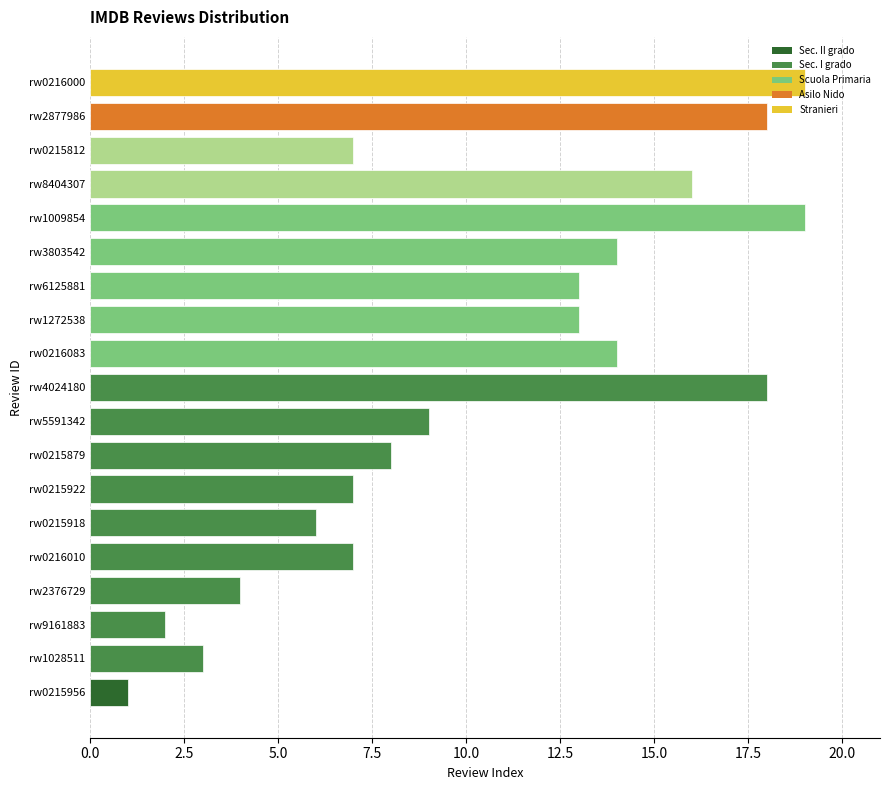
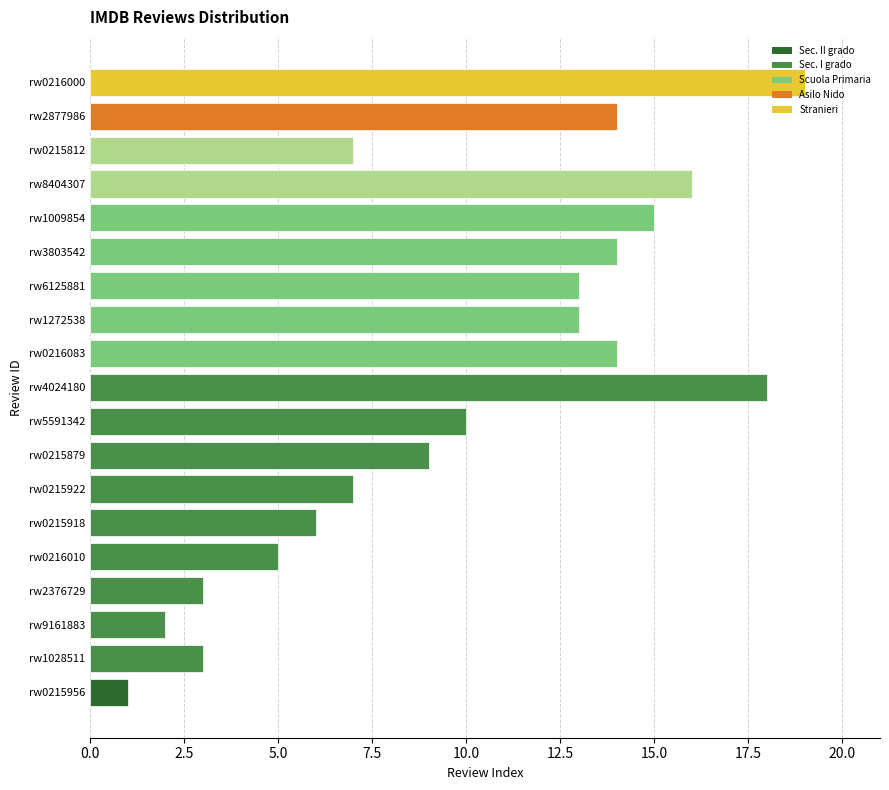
  {
    "rw0216000": 19,
-   "rw2877986": 18,
+   "rw2877986": 14,
    "rw0215812": 7,
    "rw8404307": 16,
-   "rw1009854": 19,
+   "rw1009854": 15,
    "rw3803542": 14,
    "rw6125881": 13,
    "rw1272538": 13,
    "rw0216083": 14,
    "rw4024180": 18,
-   "rw5591342": 9,
-   "rw0215879": 8,
+   "rw5591342": 10,
+   "rw0215879": 9,
    "rw0215922": 7,
    "rw0215918": 6,
-   "rw0216010": 7,
-   "rw2376729": 4,
+   "rw0216010": 5,
+   "rw2376729": 3,
    "rw9161883": 2,
    "rw1028511": 3,
    "rw0215956": 1
  }
